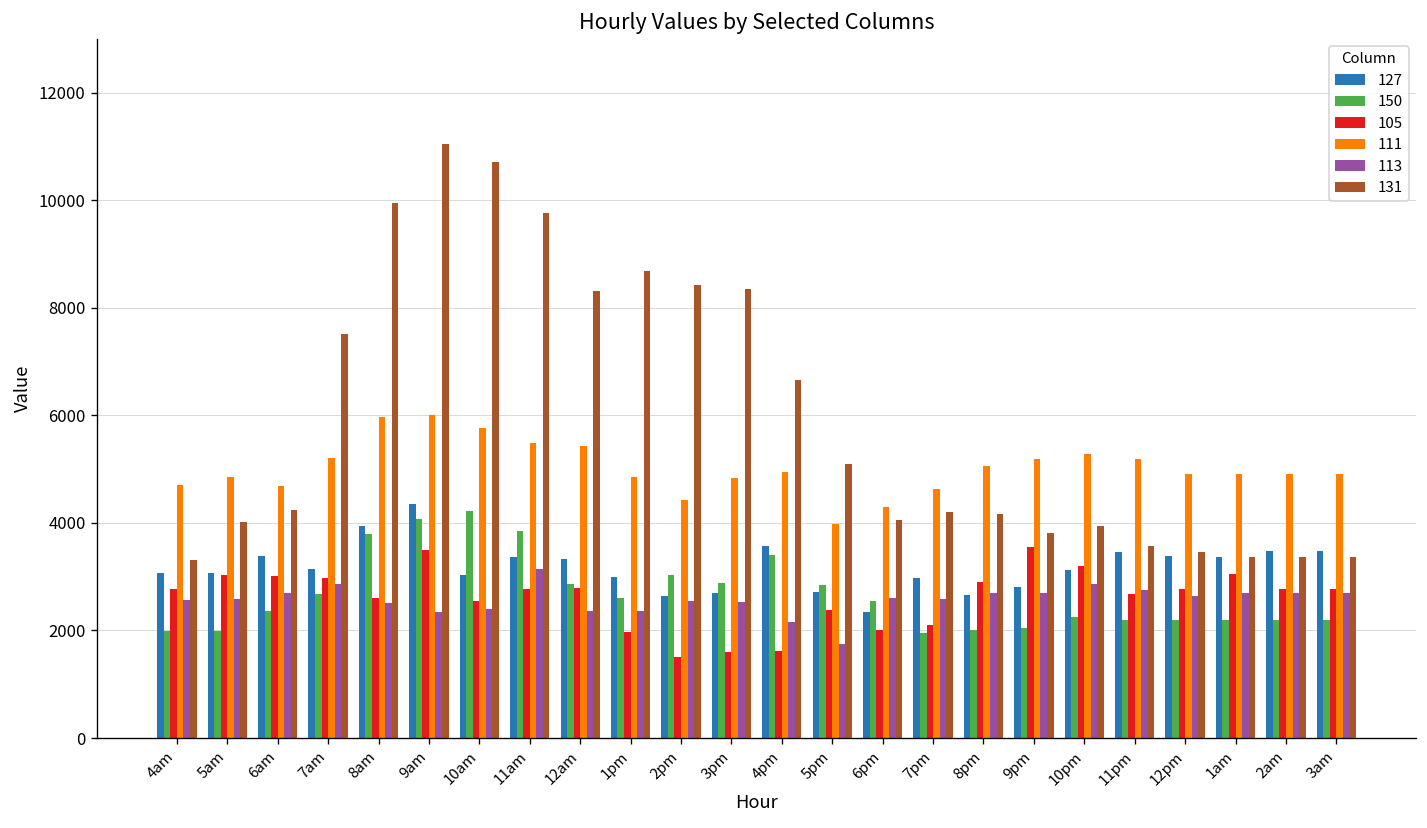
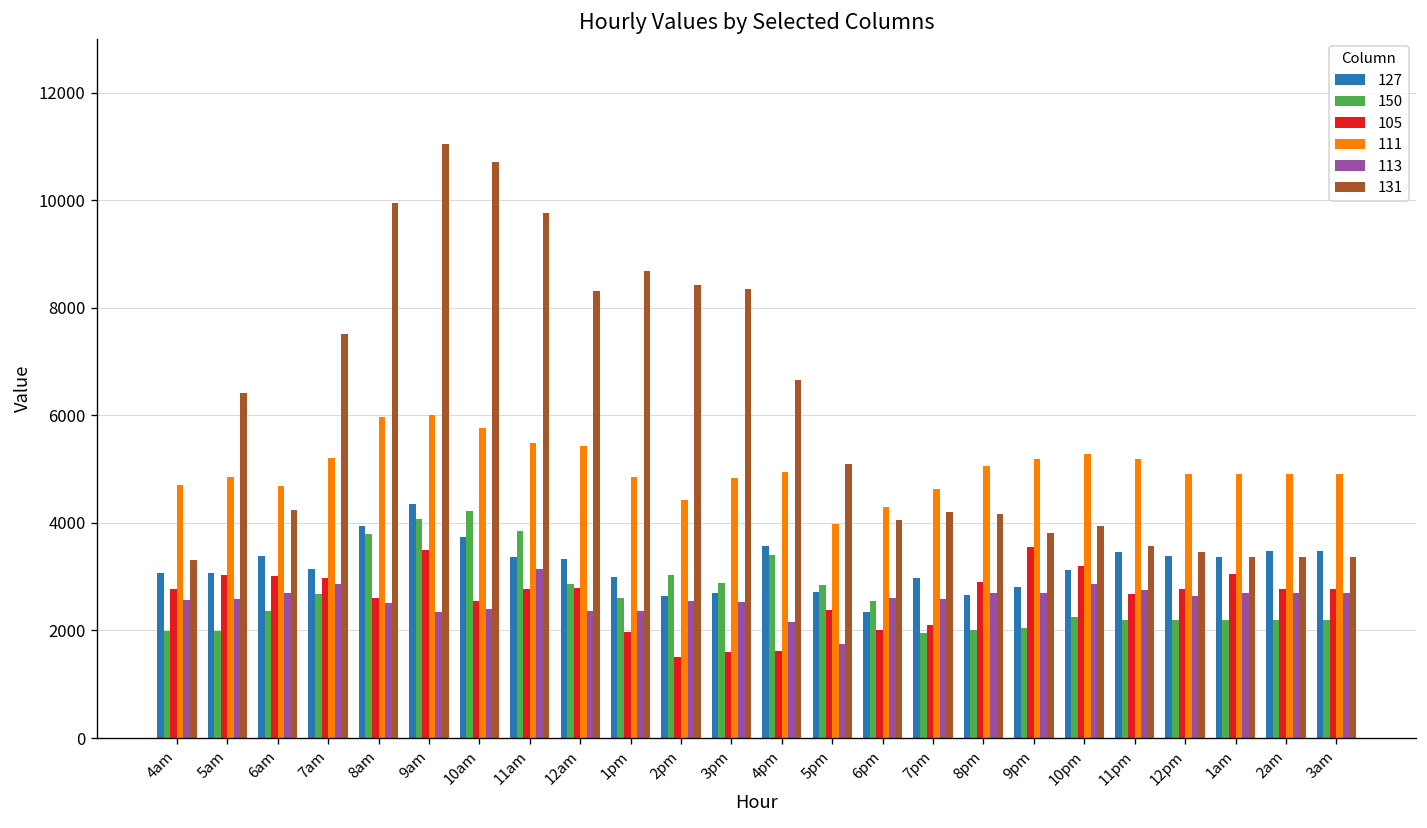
  {
    "127": {
      "4am": 3100,
      "5am": 3100,
      "6am": 3400,
      "7am": 3100,
      "8am": 3900,
      "9am": 4300,
-     "10am": 3000,
+     "10am": 3700,
      "11am": 3400,
      "12am": 3300,
      "1pm": 3000,
      "2pm": 2600,
      "3pm": 2700,
      "4pm": 3600,
      "5pm": 2700,
      "6pm": 2300,
      "7pm": 3000,
      "8pm": 2700,
      "9pm": 2800,
      "10pm": 3100,
      "11pm": 3500,
      "12pm": 3400,
      "1am": 3400,
      "2am": 3500,
      "3am": 3500
    },
    "150": {
      "4am": 2000,
      "5am": 2000,
      "6am": 2400,
      "7am": 2700,
      "8am": 3800,
      "9am": 4100,
      "10am": 4200,
      "11am": 3900,
      "12am": 2900,
      "1pm": 2600,
      "2pm": 3000,
      "3pm": 2900,
      "4pm": 3400,
      "5pm": 2900,
      "6pm": 2500,
      "7pm": 2000,
      "8pm": 2000,
      "9pm": 2100,
      "10pm": 2200,
      "11pm": 2200,
      "12pm": 2200,
      "1am": 2200,
      "2am": 2200,
      "3am": 2200
    },
    "105": {
      "4am": 2800,
      "5am": 3000,
      "6am": 3000,
      "7am": 3000,
      "8am": 2600,
      "9am": 3500,
      "10am": 2600,
      "11am": 2800,
      "12am": 2800,
      "1pm": 2000,
      "2pm": 1500,
      "3pm": 1600,
      "4pm": 1600,
      "5pm": 2400,
      "6pm": 2000,
      "7pm": 2100,
      "8pm": 2900,
      "9pm": 3500,
      "10pm": 3200,
      "11pm": 2700,
      "12pm": 2800,
      "1am": 3100,
      "2am": 2800,
      "3am": 2800
    },
    "111": {
      "4am": 4700,
      "5am": 4800,
      "6am": 4700,
      "7am": 5200,
      "8am": 6000,
      "9am": 6000,
      "10am": 5800,
      "11am": 5500,
      "12am": 5400,
      "1pm": 4900,
      "2pm": 4400,
      "3pm": 4800,
      "4pm": 4900,
      "5pm": 4000,
      "6pm": 4300,
      "7pm": 4600,
      "8pm": 5100,
      "9pm": 5200,
      "10pm": 5300,
      "11pm": 5200,
      "12pm": 4900,
      "1am": 4900,
      "2am": 4900,
      "3am": 4900
    },
    "113": {
      "4am": 2600,
      "5am": 2600,
      "6am": 2700,
      "7am": 2900,
      "8am": 2500,
      "9am": 2300,
      "10am": 2400,
      "11am": 3100,
      "12am": 2400,
      "1pm": 2400,
      "2pm": 2600,
      "3pm": 2500,
      "4pm": 2200,
      "5pm": 1700,
      "6pm": 2600,
      "7pm": 2600,
      "8pm": 2700,
      "9pm": 2700,
      "10pm": 2900,
      "11pm": 2800,
      "12pm": 2600,
      "1am": 2700,
      "2am": 2700,
      "3am": 2700
    },
    "131": {
      "4am": 3300,
-     "5am": 4000,
+     "5am": 6400,
      "6am": 4200,
      "7am": 7500,
      "8am": 10000,
      "9am": 11100,
      "10am": 10700,
      "11am": 9800,
      "12am": 8300,
      "1pm": 8700,
      "2pm": 8400,
      "3pm": 8300,
      "4pm": 6700,
      "5pm": 5100,
      "6pm": 4100,
      "7pm": 4200,
      "8pm": 4200,
      "9pm": 3800,
      "10pm": 3900,
      "11pm": 3600,
      "12pm": 3500,
      "1am": 3400,
      "2am": 3400,
      "3am": 3400
    }
  }
